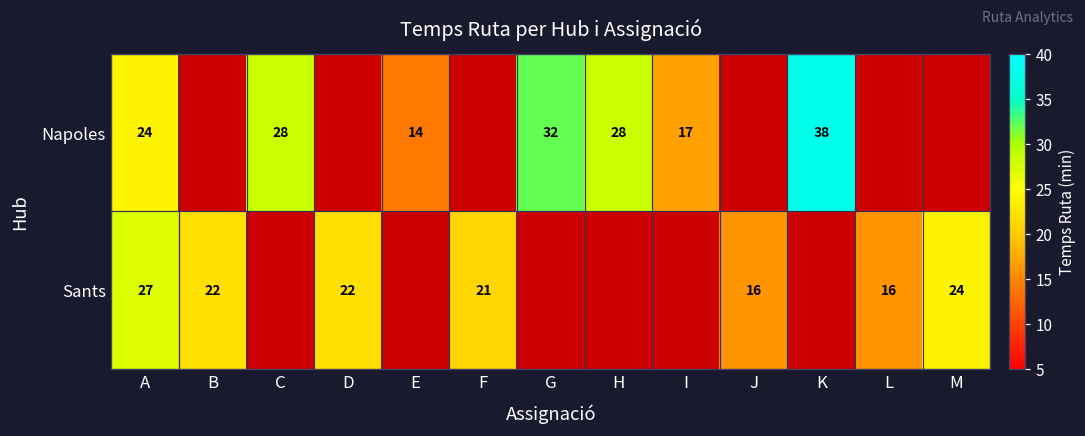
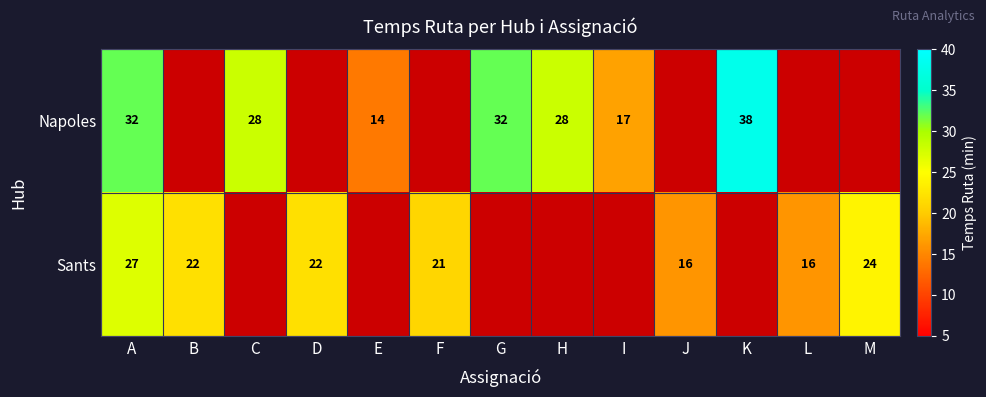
  {
    "Napoles": {
-     "A": 24,
+     "A": 32,
      "C": 28,
      "E": 14,
      "G": 32,
      "H": 28,
      "I": 17,
      "K": 38
    },
    "Sants": {
      "A": 27,
      "B": 22,
      "D": 22,
      "F": 21,
      "J": 16,
      "L": 16,
      "M": 24
    }
  }
